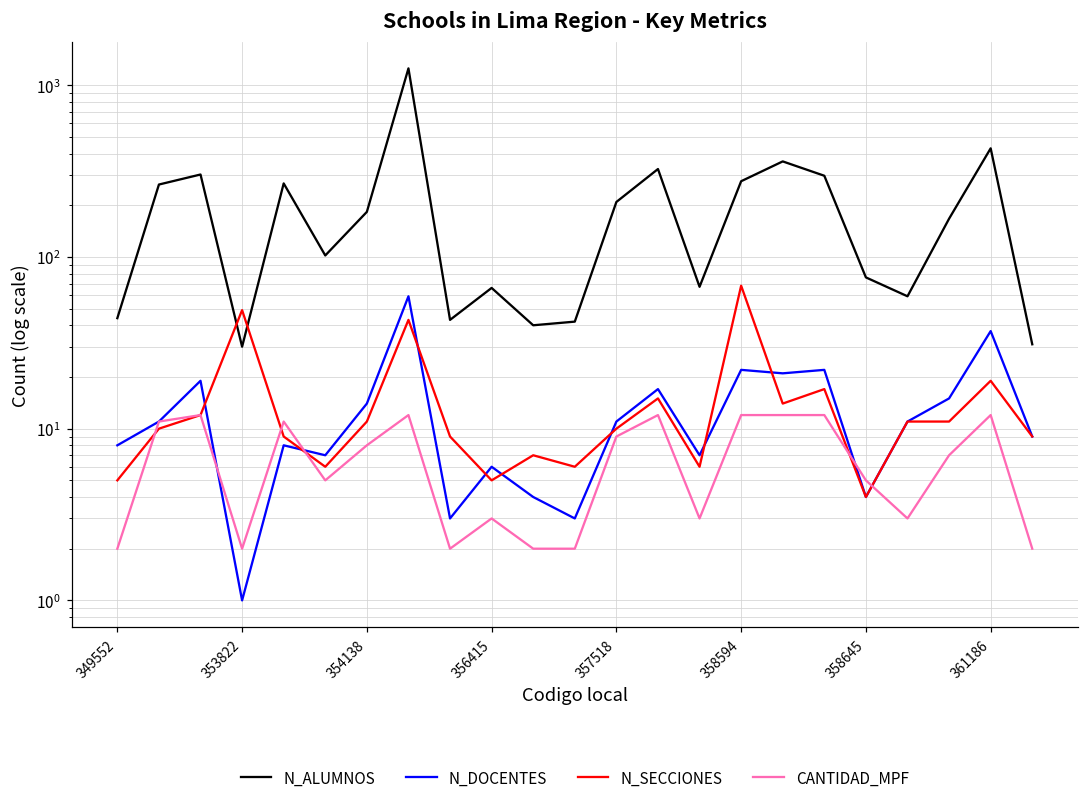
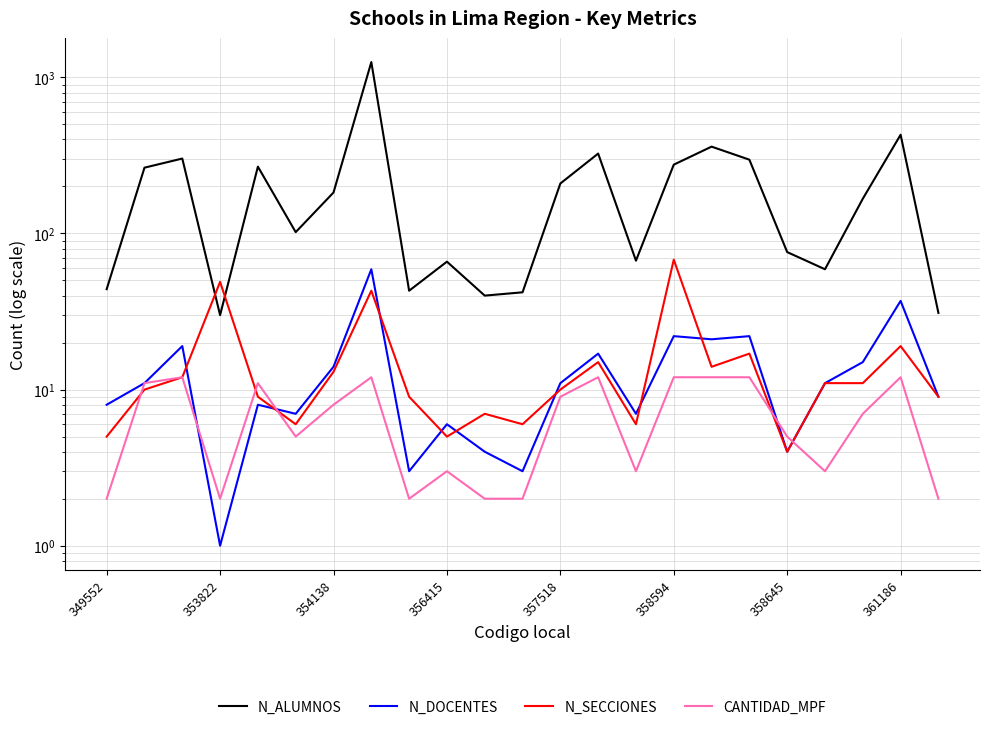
  {
    "N_ALUMNOS": {
      "349552": 44,
      "353822": 30,
      "354138": 180,
      "356415": 66,
      "357518": 210,
      "358594": 280,
      "358645": 80,
      "361186": 430
    },
    "N_DOCENTES": {
      "349552": 8,
      "353822": 1,
      "354138": 14,
      "356415": 6,
      "357518": 11,
      "358594": 22,
      "361186": 37
    },
    "N_SECCIONES": {
      "349552": 5,
      "353822": 49,
-     "354138": 11,
+     "354138": 13,
      "356415": 5,
      "357518": 10,
      "358594": 70,
      "361186": 19
    },
    "CANTIDAD_MPF": {
      "349552": 2,
      "353822": 2,
      "354138": 8,
      "356415": 3,
      "357518": 9,
      "358594": 12,
      "358645": 5,
      "361186": 12
    }
  }
